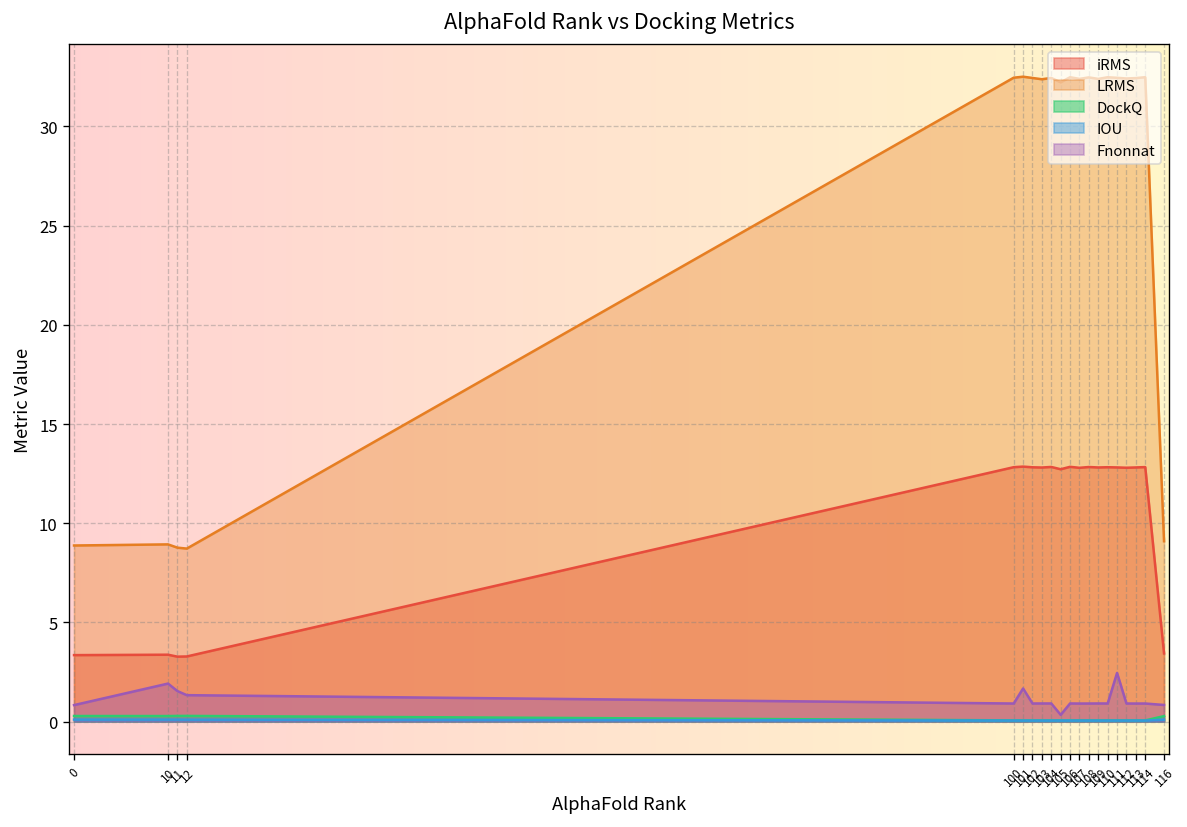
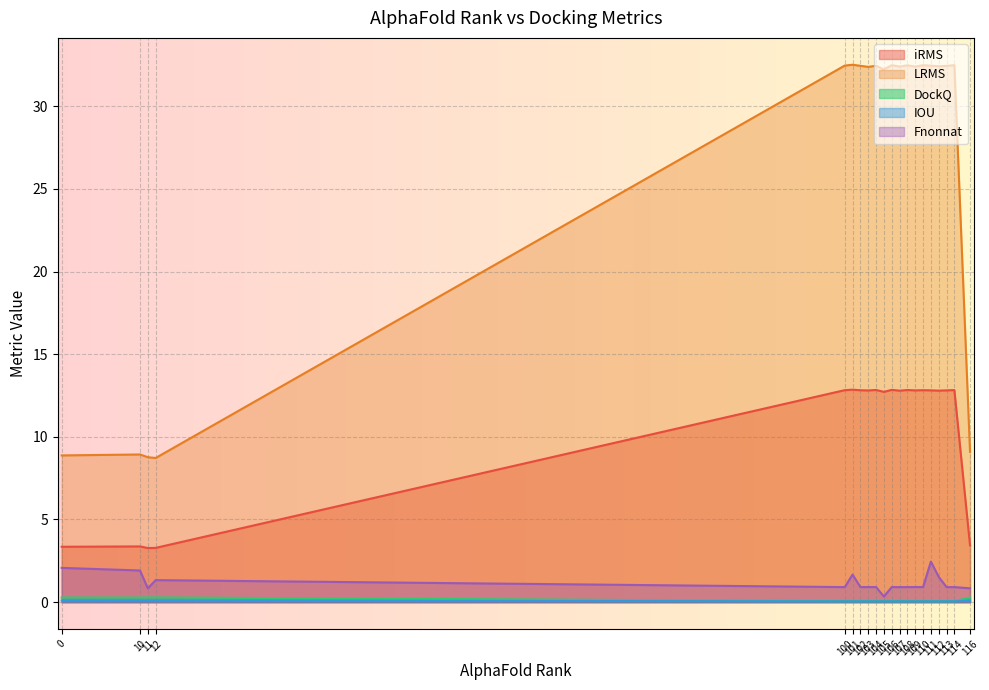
  {
    "DockQ": {
      "0": 0.3,
      "10": 0.3,
      "11": 0.3,
      "12": 0.3,
      "116": 0.3
    },
    "IOU": {
      "0": 0.1,
      "10": 0.1,
      "11": 0.1,
      "12": 0.1,
      "116": 0.1
    },
    "Fnonnat": {
-     "0": 0.8,
+     "0": 2.1,
      "10": 1.9,
-     "11": 1.5,
+     "11": 0.8,
      "12": 1.3,
      "100": 0.9,
      "101": 1.7,
      "102": 0.9,
      "103": 0.9,
      "104": 0.9,
      "105": 0.3,
      "106": 0.9,
      "107": 0.9,
      "108": 0.9,
      "109": 0.9,
      "110": 0.9,
      "111": 2.4,
-     "112": 0.9,
+     "112": 1.5,
      "113": 0.9,
      "114": 0.9,
      "116": 0.8
    }
  }
